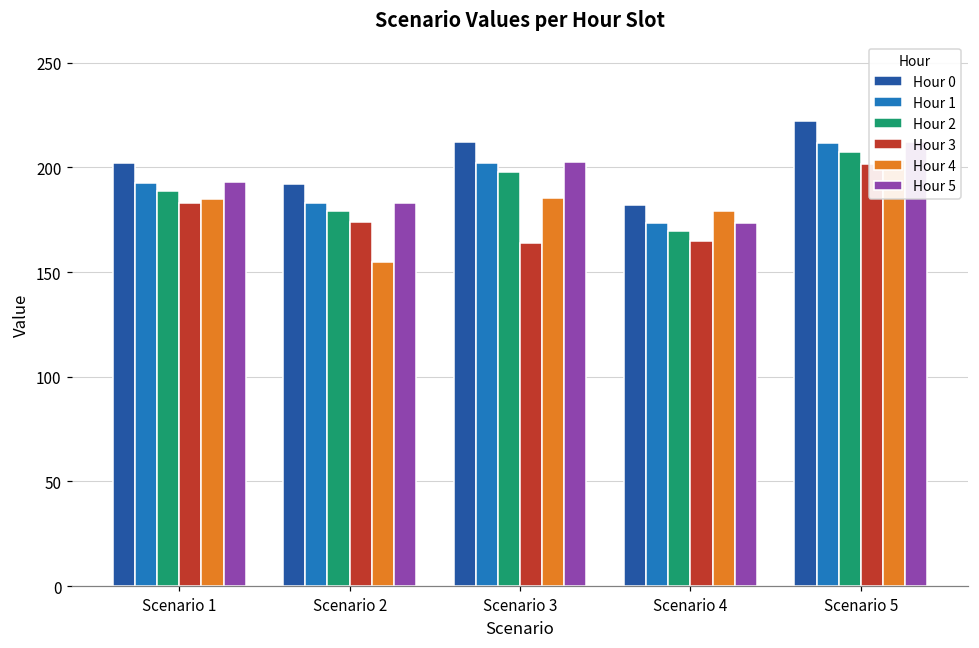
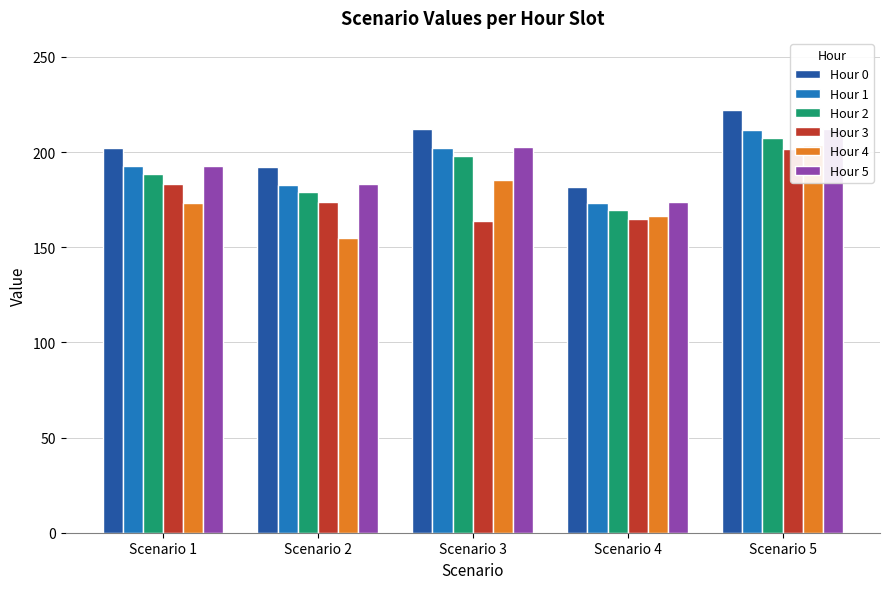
  {
    "Hour 2": {
      "Scenario 1": 189,
      "Scenario 2": 179,
      "Scenario 3": 198,
      "Scenario 4": 170,
      "Scenario 5": 207
    },
    "Hour 3": {
      "Scenario 1": 183,
      "Scenario 2": 174,
      "Scenario 3": 164,
      "Scenario 4": 165
    },
    "Hour 4": {
-     "Scenario 1": 185,
+     "Scenario 1": 173,
      "Scenario 2": 155,
      "Scenario 3": 185,
-     "Scenario 4": 179
+     "Scenario 4": 166
    },
    "Hour 5": {
      "Scenario 1": 193,
      "Scenario 2": 183,
      "Scenario 3": 202,
      "Scenario 4": 174
    }
  }
